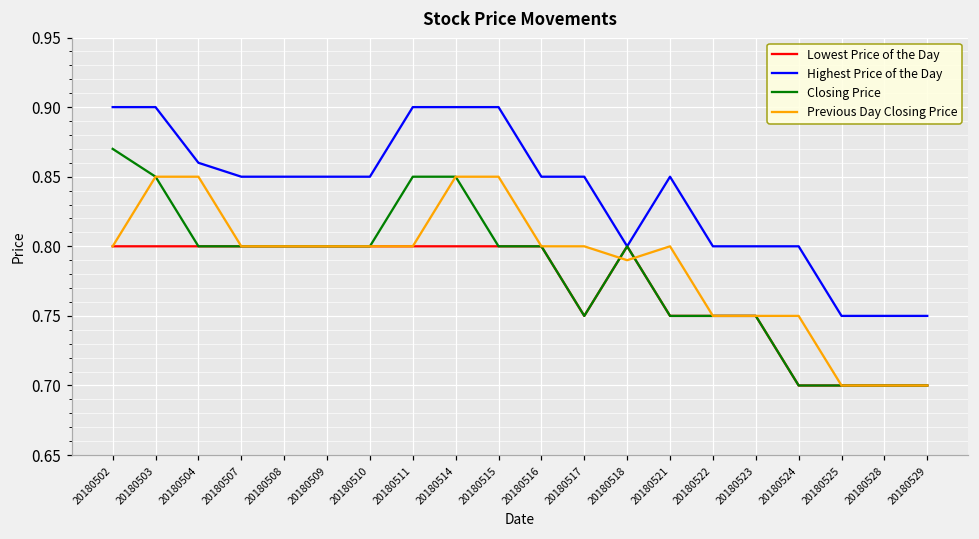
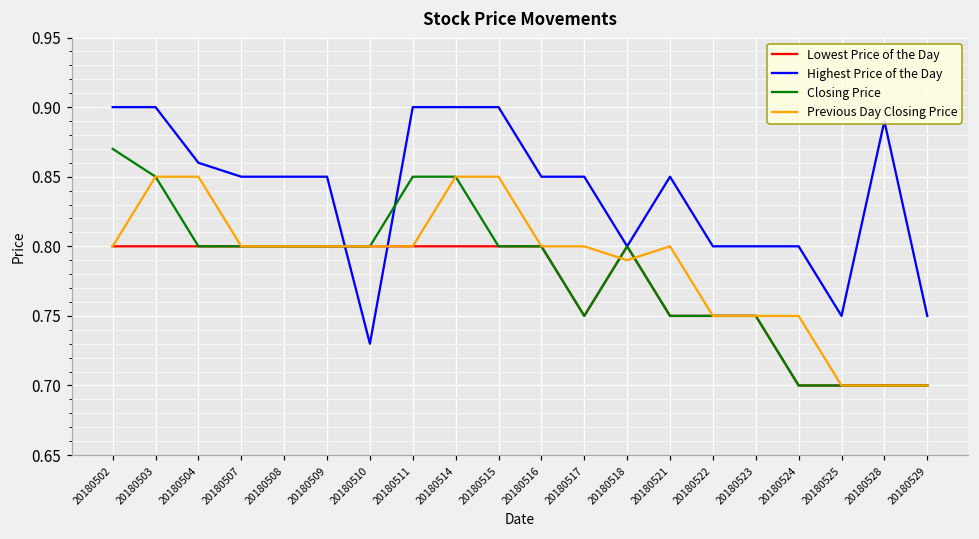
  {
    "Lowest Price of the Day": {
      "20180503": 0.80,
      "20180514": 0.80
    },
    "Highest Price of the Day": {
      "20180502": 0.90,
      "20180503": 0.90,
      "20180504": 0.86,
      "20180507": 0.85,
      "20180508": 0.85,
      "20180509": 0.85,
-     "20180510": 0.85,
+     "20180510": 0.73,
      "20180511": 0.90,
      "20180514": 0.90,
      "20180515": 0.90,
      "20180516": 0.85,
      "20180517": 0.85,
      "20180521": 0.85,
      "20180522": 0.80,
      "20180523": 0.80,
      "20180524": 0.80,
      "20180525": 0.75,
-     "20180528": 0.75,
+     "20180528": 0.89,
      "20180529": 0.75
    },
    "Closing Price": {
      "20180502": 0.87,
      "20180511": 0.85
    },
    "Previous Day Closing Price": {
      "20180504": 0.85,
      "20180515": 0.85,
      "20180517": 0.80,
      "20180518": 0.79,
      "20180521": 0.80,
      "20180524": 0.75
    }
  }
